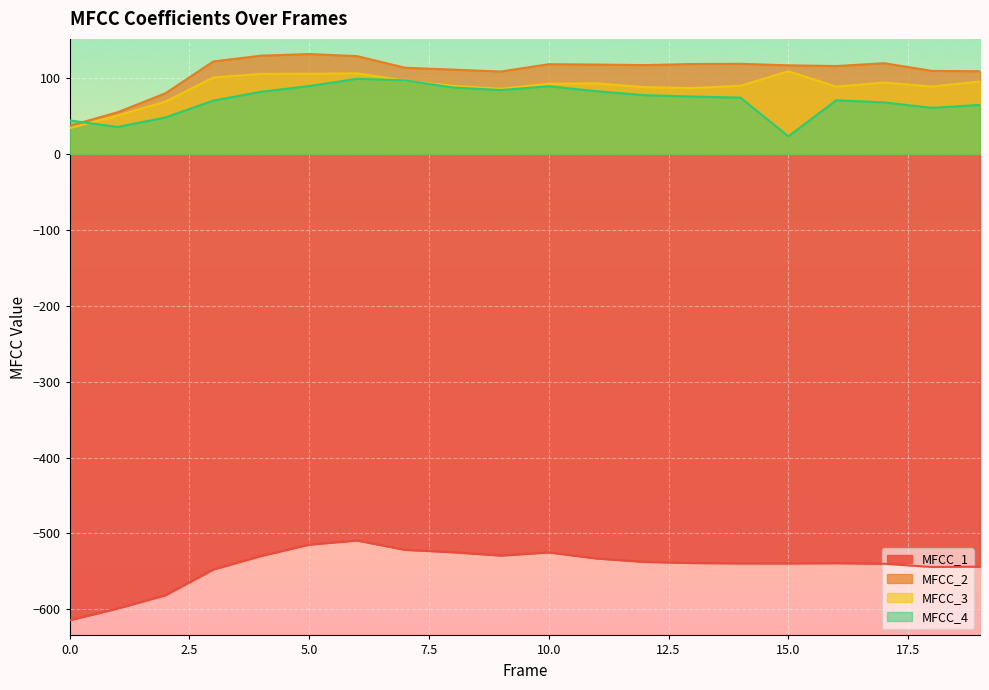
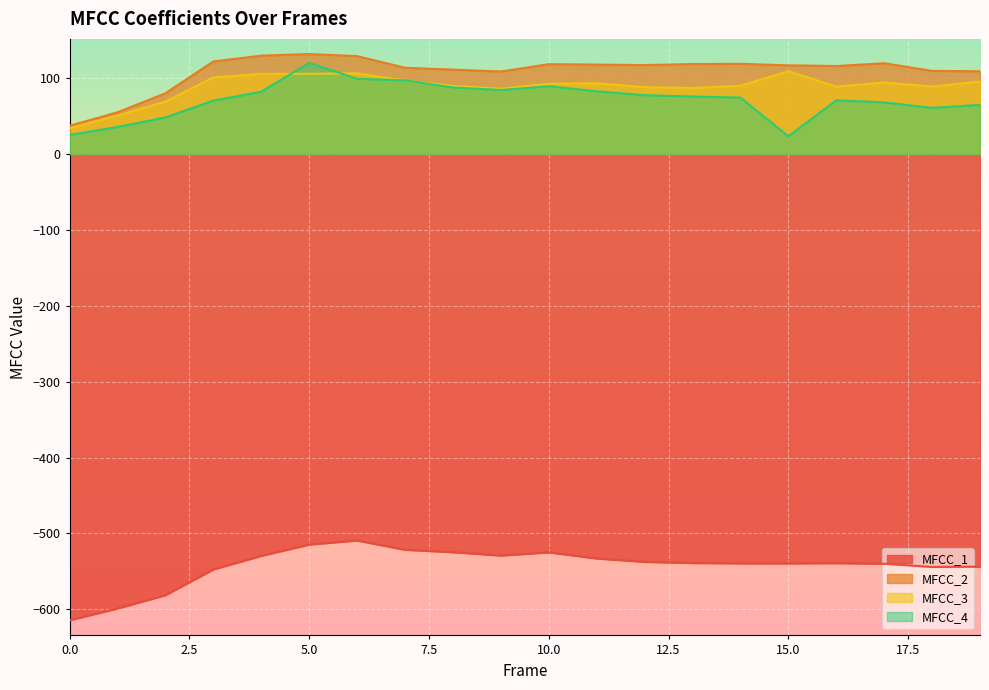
  {
    "MFCC_3": {
      "5.0": 110,
      "10.0": 90,
      "15.0": 110
    },
    "MFCC_4": {
-     "0.0": 40,
-     "5.0": 90,
+     "0.0": 30,
+     "5.0": 120,
      "10.0": 90,
      "15.0": 20
    }
  }
